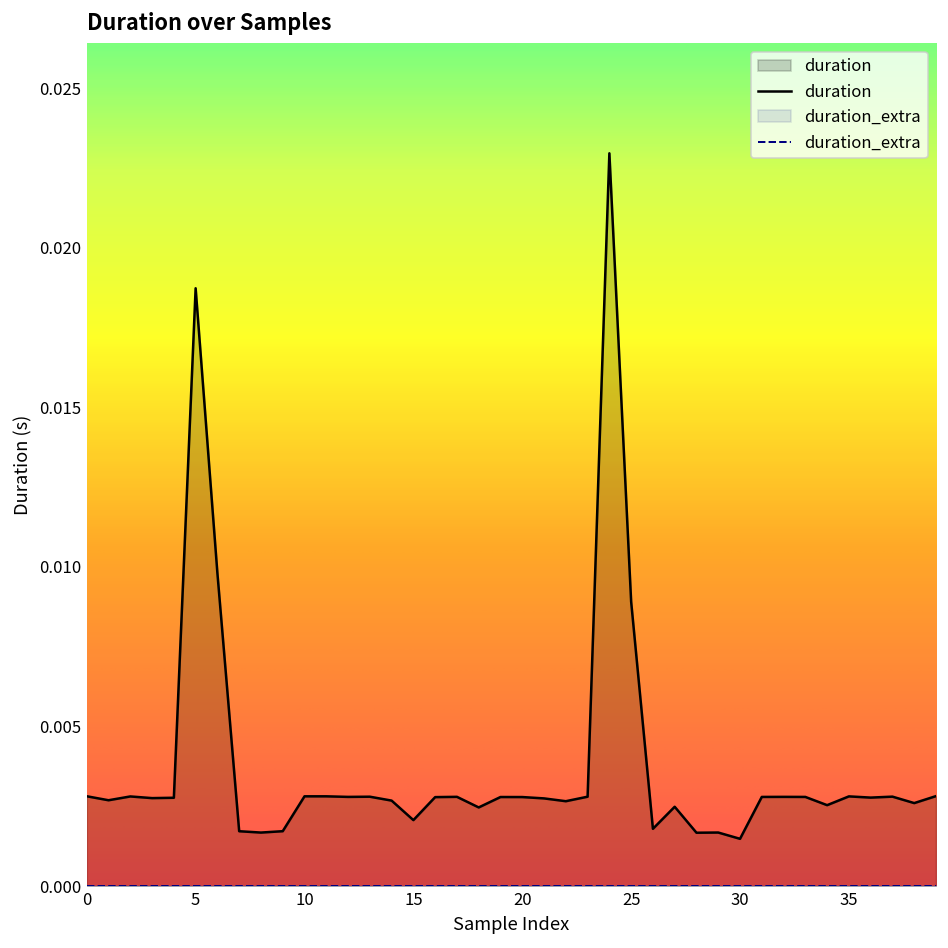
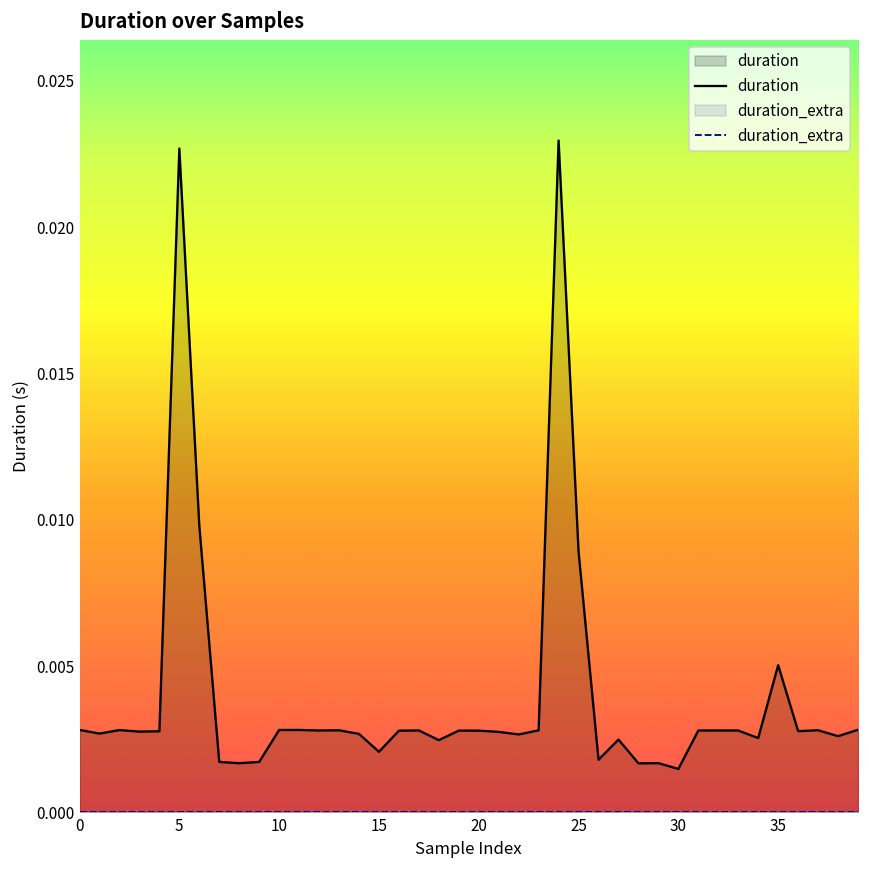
  {
    "duration": {
      "0": 0.0028,
-     "5": 0.0187,
+     "5": 0.0227,
      "10": 0.0028,
      "15": 0.0021,
      "20": 0.0028,
      "25": 0.0089,
      "30": 0.0015,
-     "35": 0.0028
+     "35": 0.0050
    },
    "duration_extra": {
      "0": 0.0000,
      "5": 0.0000,
      "10": 0.0000,
      "15": 0.0000,
      "20": 0.0000,
      "25": 0.0000,
      "30": 0.0000,
      "35": 0.0000
    }
  }
